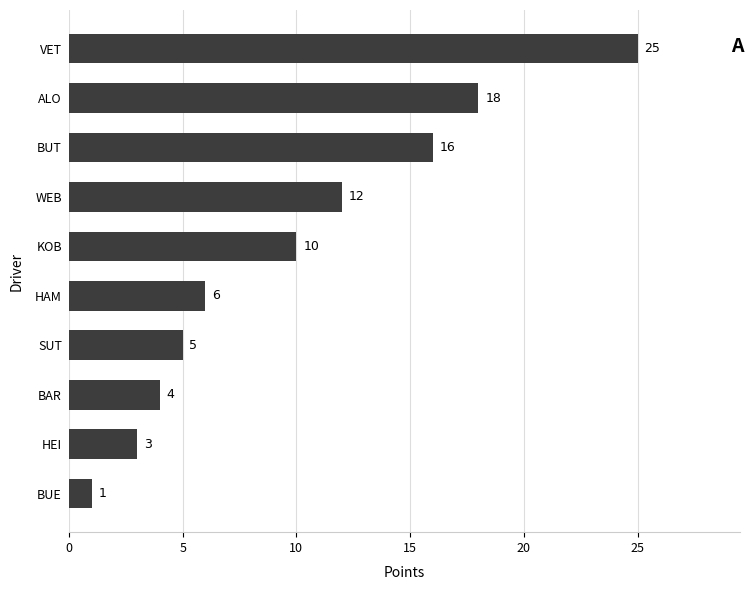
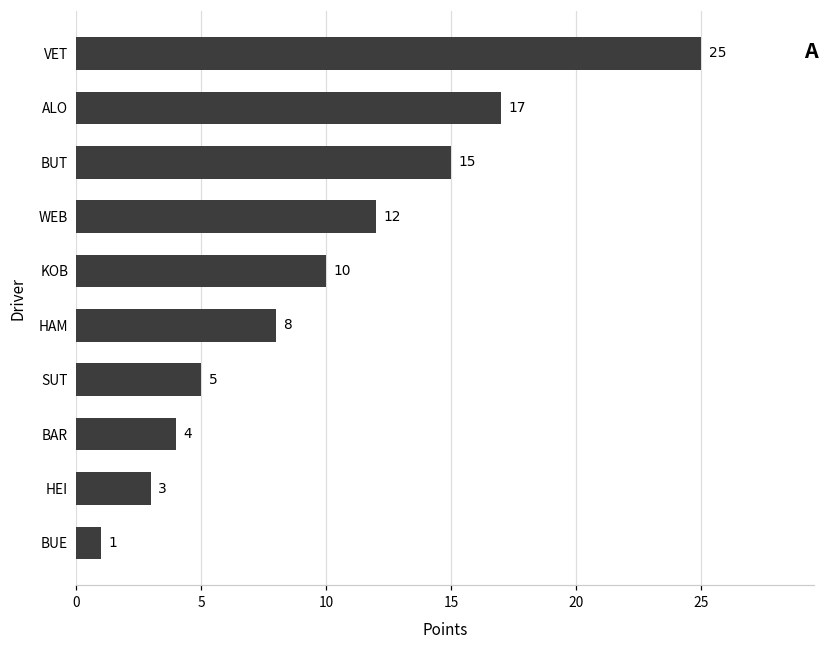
  {
    "VET": 25,
-   "ALO": 18,
-   "BUT": 16,
+   "ALO": 17,
+   "BUT": 15,
    "WEB": 12,
    "KOB": 10,
-   "HAM": 6,
+   "HAM": 8,
    "SUT": 5,
    "BAR": 4,
    "HEI": 3,
    "BUE": 1
  }
